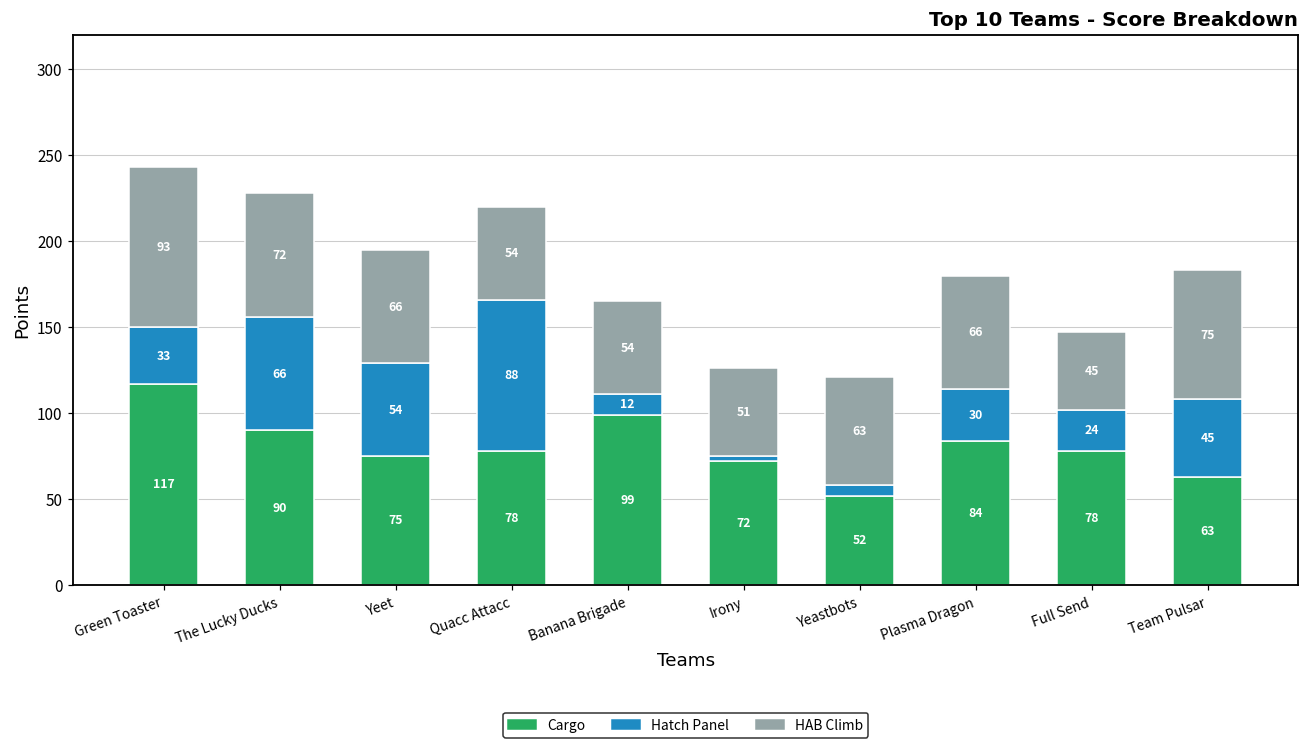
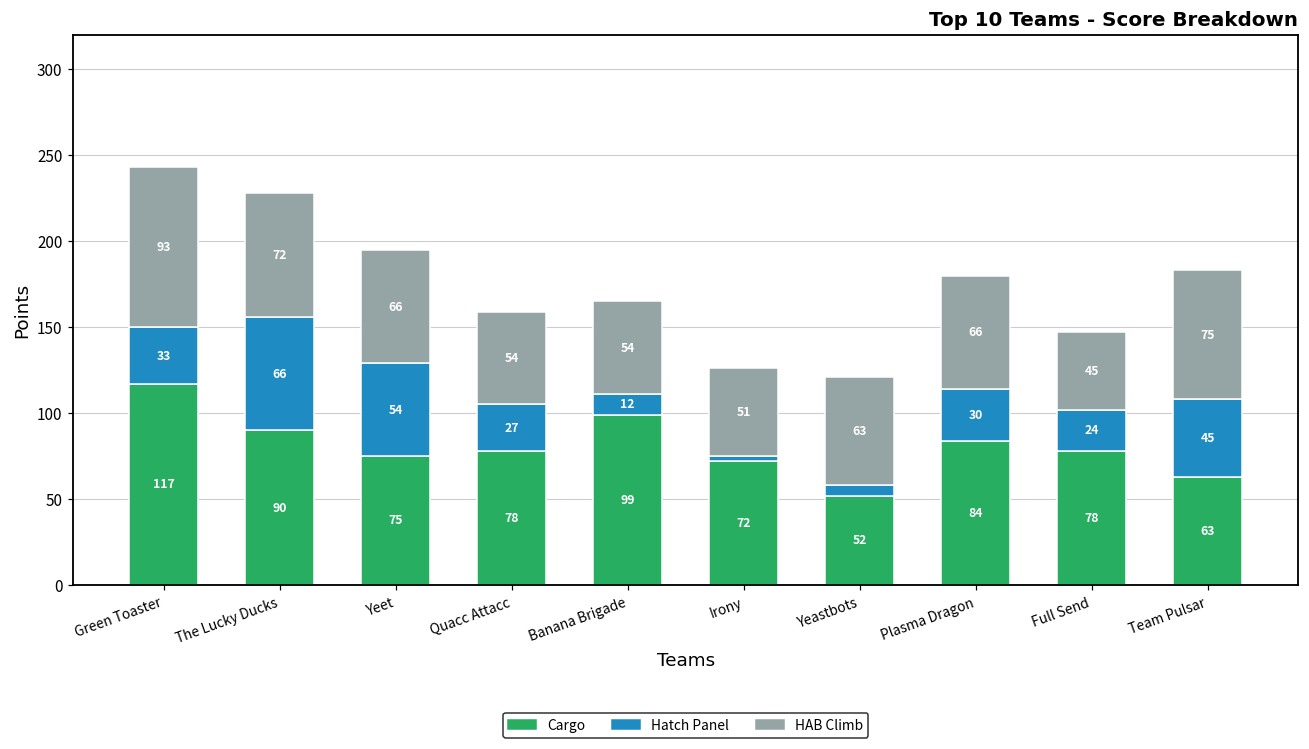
  {
    "Cargo": {
      "Green Toaster": 117,
      "The Lucky Ducks": 90,
      "Yeet": 75,
      "Quacc Attacc": 78,
      "Banana Brigade": 99,
      "Irony": 72,
      "Yeastbots": 52,
      "Plasma Dragon": 84,
      "Full Send": 78,
      "Team Pulsar": 63
    },
    "Hatch Panel": {
      "Green Toaster": 33,
      "The Lucky Ducks": 66,
      "Yeet": 54,
-     "Quacc Attacc": 88,
+     "Quacc Attacc": 27,
      "Banana Brigade": 12,
      "Plasma Dragon": 30,
      "Full Send": 24,
      "Team Pulsar": 45
    },
    "HAB Climb": {
      "Green Toaster": 93,
      "The Lucky Ducks": 72,
      "Yeet": 66,
      "Quacc Attacc": 54,
      "Banana Brigade": 54,
      "Irony": 51,
      "Yeastbots": 63,
      "Plasma Dragon": 66,
      "Full Send": 45,
      "Team Pulsar": 75
    }
  }
